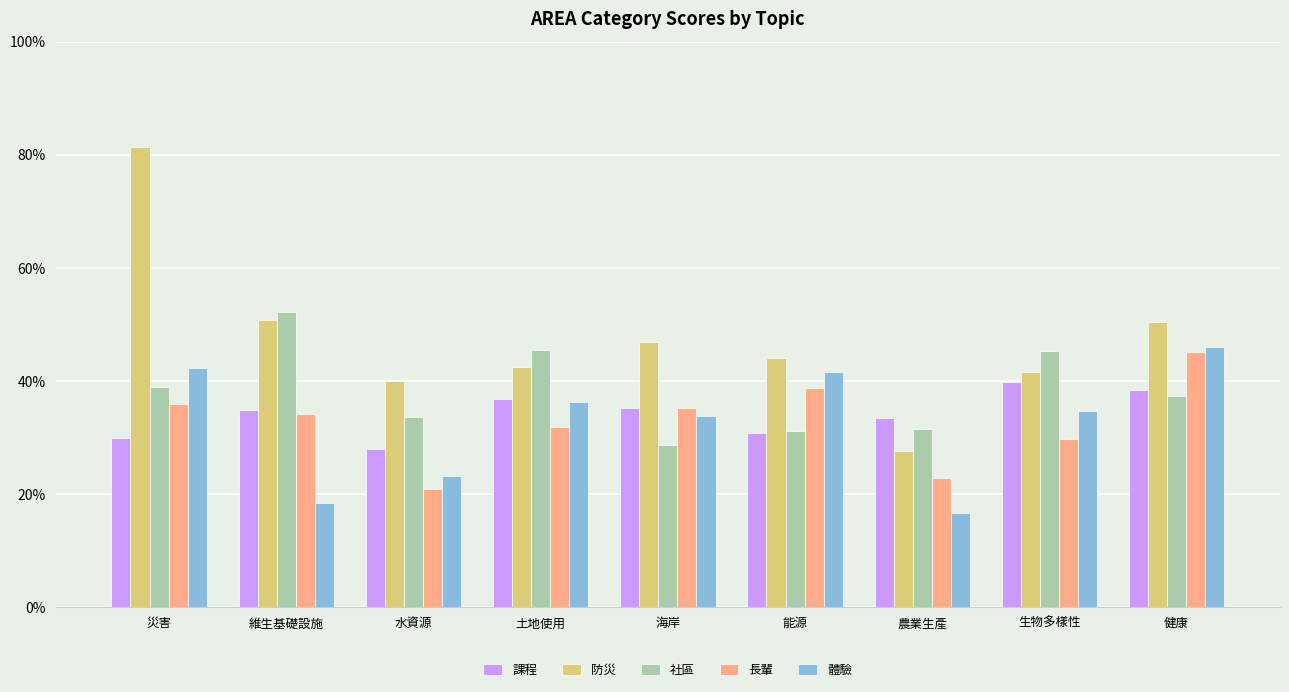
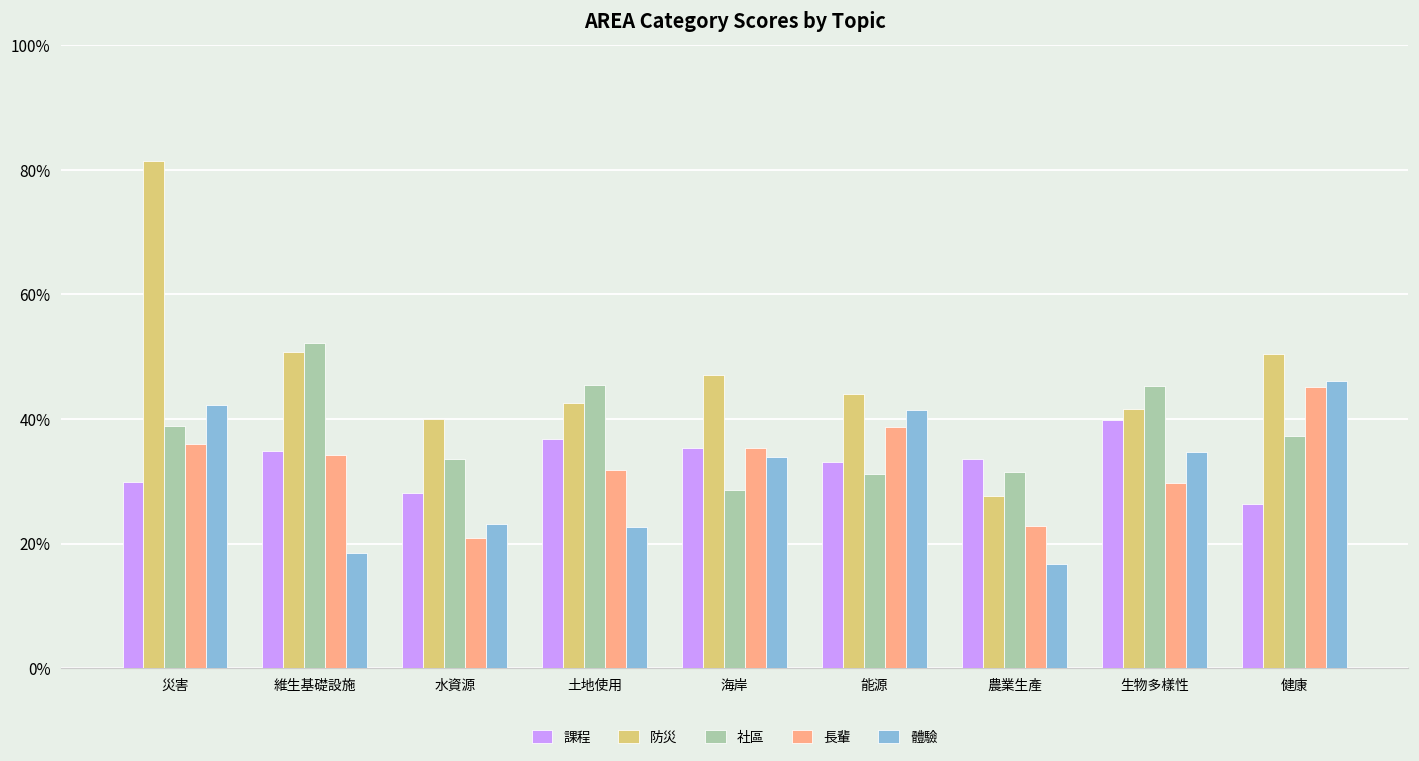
  {
    "課程": {
      "災害": "30%",
      "維生基礎設施": "35%",
      "水資源": "28%",
      "土地使用": "37%",
      "海岸": "35%",
-     "能源": "31%",
+     "能源": "33%",
      "農業生產": "34%",
      "生物多樣性": "40%",
-     "健康": "38%"
+     "健康": "26%"
    },
    "社區": {
      "災害": "39%",
      "維生基礎設施": "52%",
      "水資源": "34%",
      "土地使用": "46%",
      "海岸": "29%",
      "能源": "31%",
      "農業生產": "32%",
      "生物多樣性": "45%",
      "健康": "37%"
    },
    "體驗": {
      "災害": "42%",
      "維生基礎設施": "18%",
      "水資源": "23%",
-     "土地使用": "36%",
+     "土地使用": "23%",
      "海岸": "34%",
      "能源": "42%",
      "農業生產": "17%",
      "生物多樣性": "35%",
      "健康": "46%"
    }
  }
